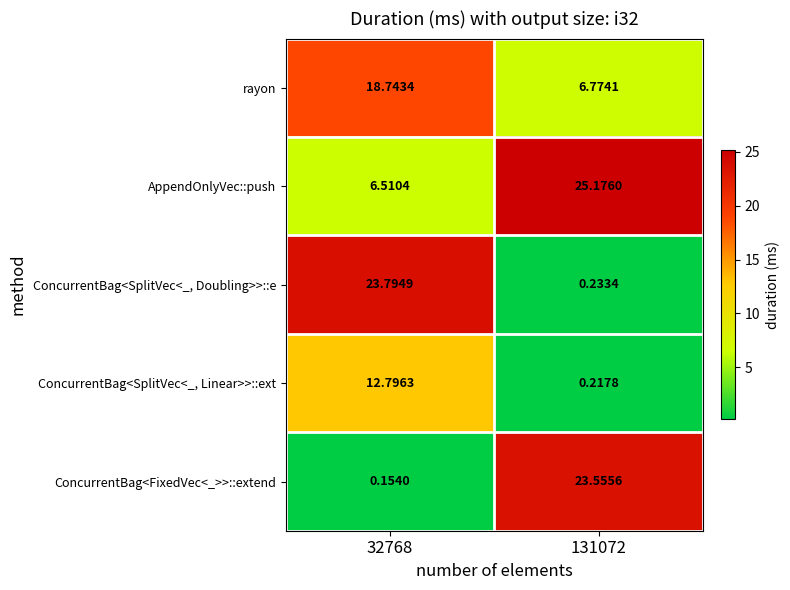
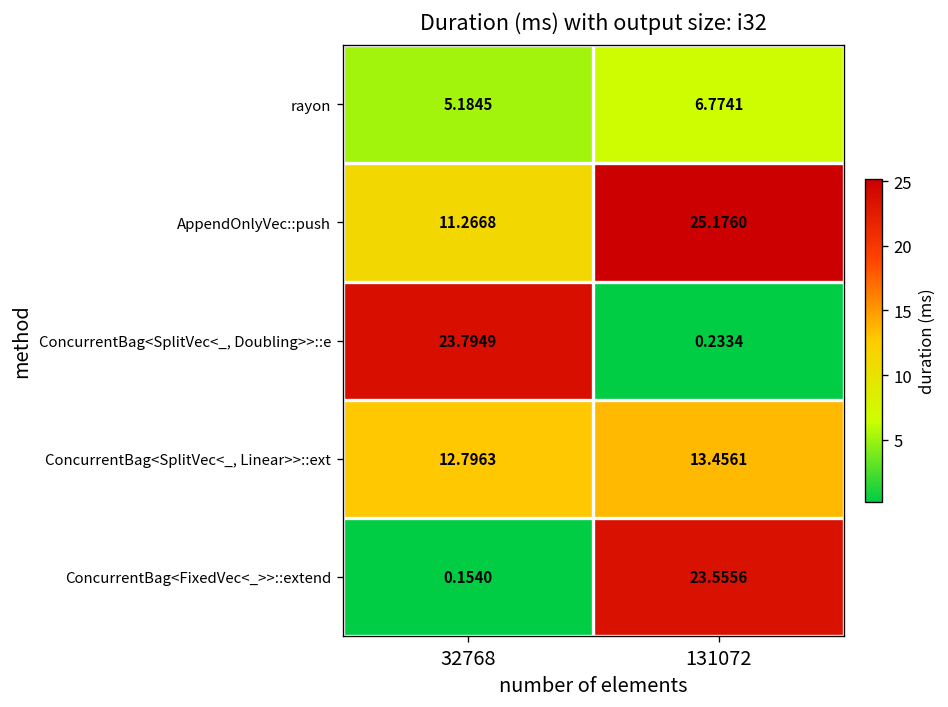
  {
    "rayon": {
-     "32768": 18.7434,
+     "32768": 5.1845,
      "131072": 6.7741
    },
    "AppendOnlyVec::push": {
-     "32768": 6.5104,
+     "32768": 11.2668,
      "131072": 25.1760
    },
    "ConcurrentBag<SplitVec<_, Doubling>>::e": {
      "32768": 23.7949,
      "131072": 0.2334
    },
    "ConcurrentBag<SplitVec<_, Linear>>::ext": {
      "32768": 12.7963,
-     "131072": 0.2178
+     "131072": 13.4561
    },
    "ConcurrentBag<FixedVec<_>>::extend": {
      "32768": 0.1540,
      "131072": 23.5556
    }
  }
